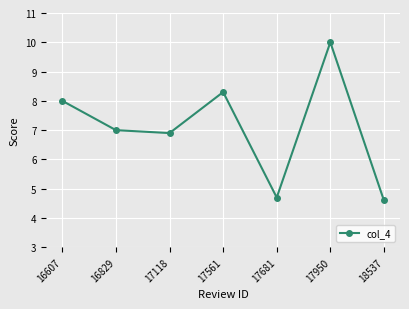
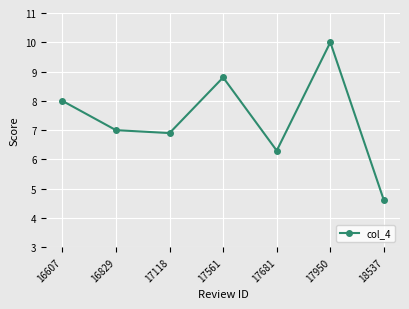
  {
    "16607": 8.0,
    "16829": 7.0,
    "17118": 6.9,
-   "17561": 8.3,
-   "17681": 4.7,
+   "17561": 8.8,
+   "17681": 6.3,
    "17950": 10.0,
    "18537": 4.6
  }
